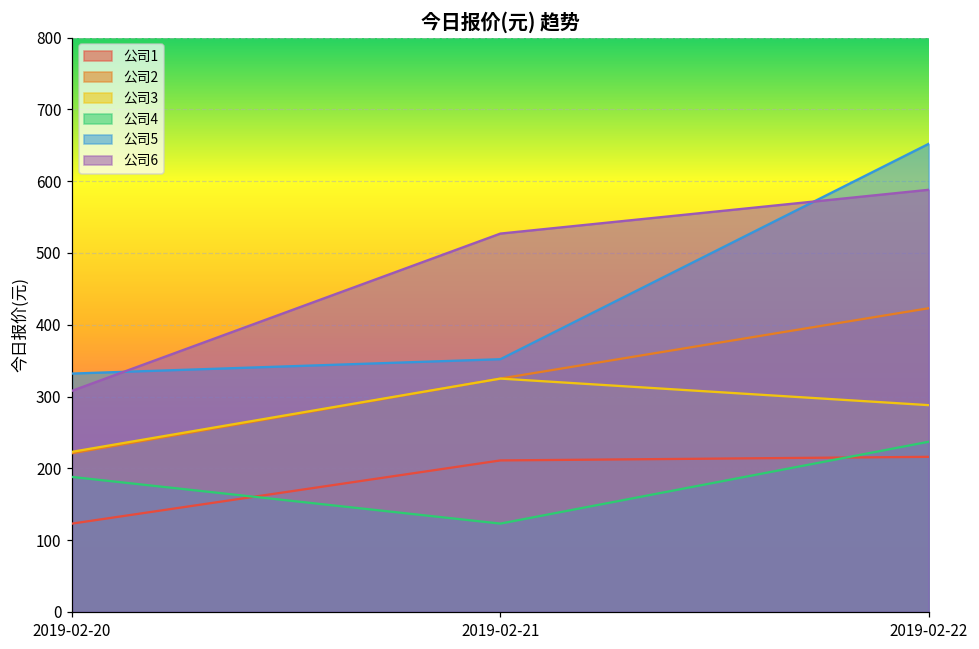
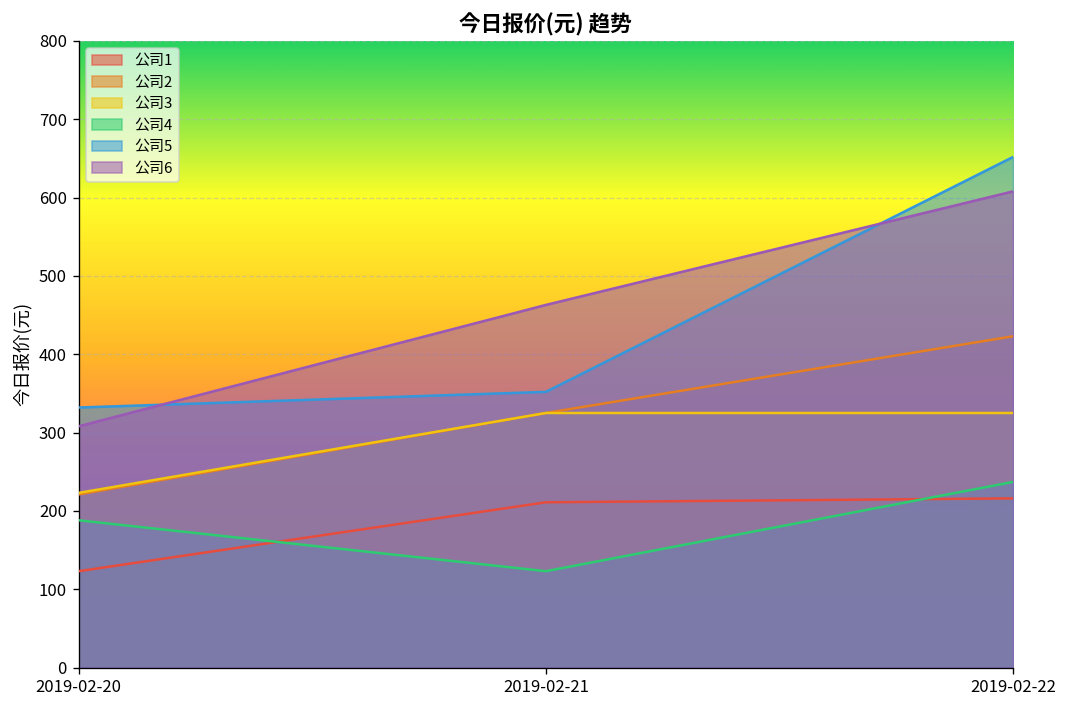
  {
    "公司3": {
-     "2019-02-22": 290
+     "2019-02-22": 330
    },
    "公司4": {
      "2019-02-20": 190,
      "2019-02-21": 120,
      "2019-02-22": 240
    },
    "公司5": {
      "2019-02-20": 330,
      "2019-02-21": 350,
      "2019-02-22": 650
    },
    "公司6": {
      "2019-02-20": 310,
-     "2019-02-21": 530,
-     "2019-02-22": 590
+     "2019-02-21": 460,
+     "2019-02-22": 610
    }
  }
